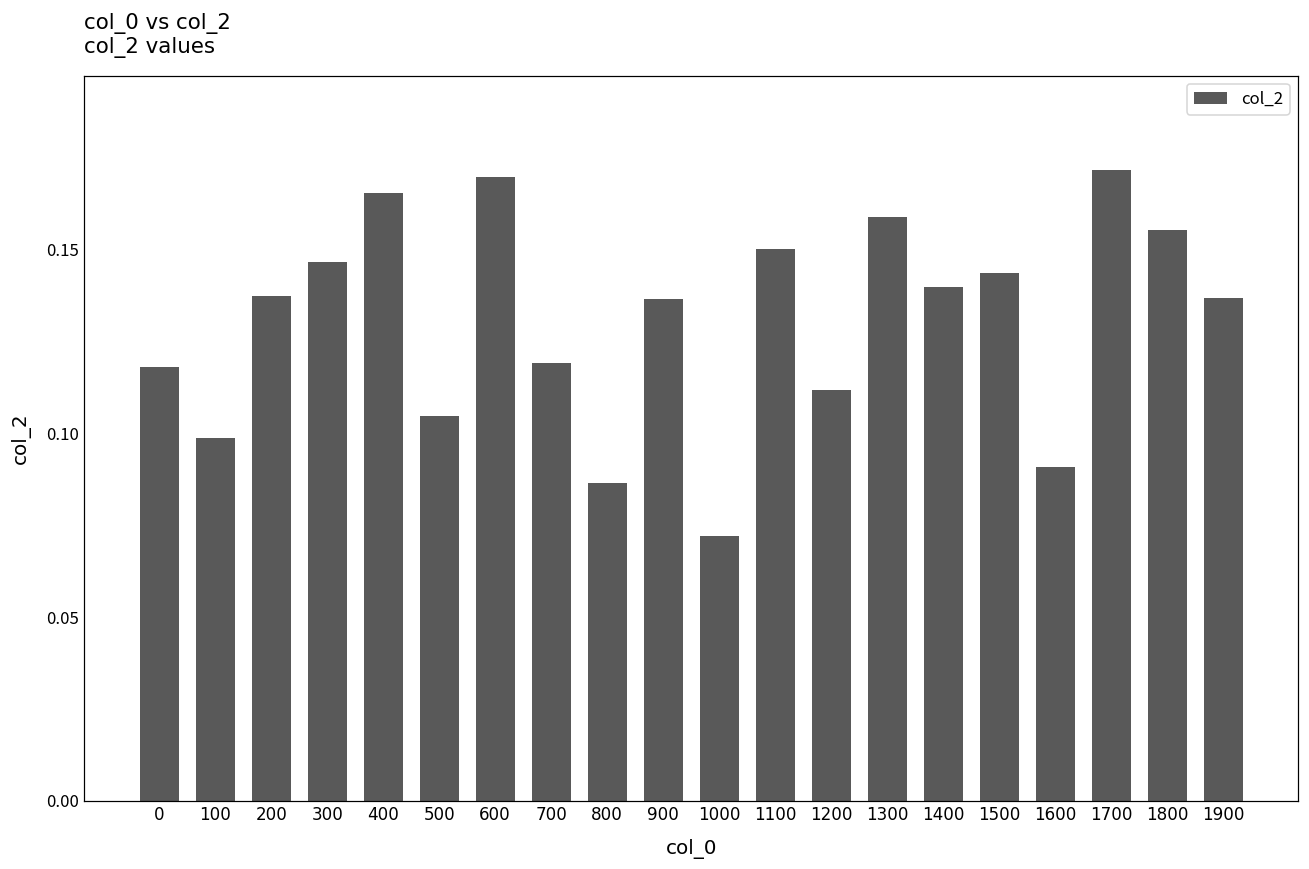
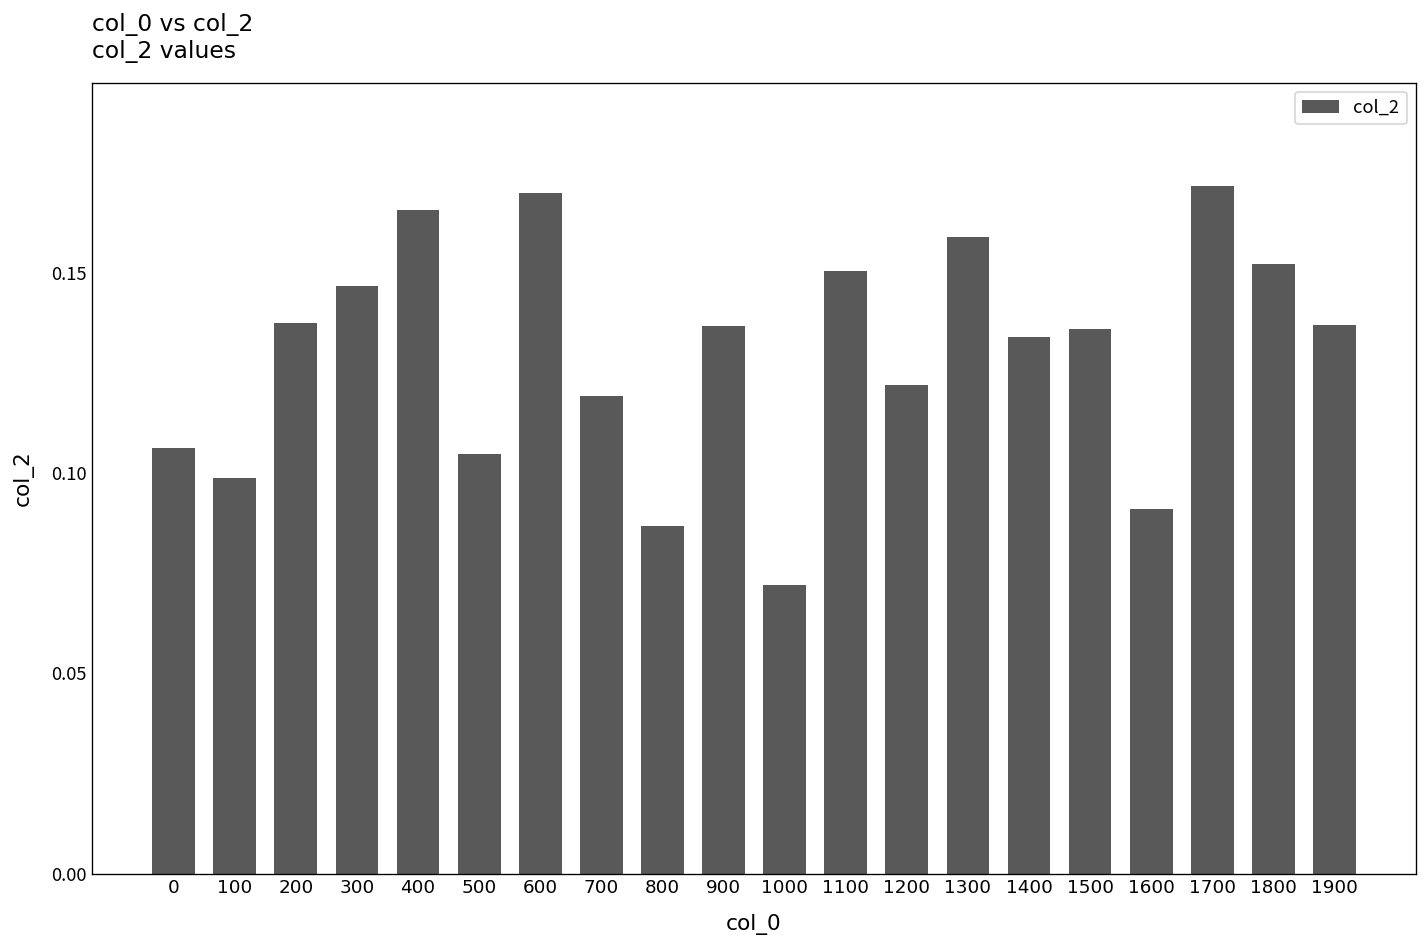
  {
-   "0": 0.118,
+   "0": 0.106,
    "100": 0.099,
    "200": 0.137,
    "300": 0.147,
    "400": 0.166,
    "500": 0.105,
    "600": 0.170,
    "700": 0.119,
    "800": 0.087,
    "900": 0.137,
    "1000": 0.072,
    "1100": 0.150,
-   "1200": 0.112,
+   "1200": 0.122,
    "1300": 0.159,
-   "1400": 0.140,
-   "1500": 0.144,
+   "1400": 0.134,
+   "1500": 0.136,
    "1600": 0.091,
    "1700": 0.172,
-   "1800": 0.155,
+   "1800": 0.152,
    "1900": 0.137
  }
